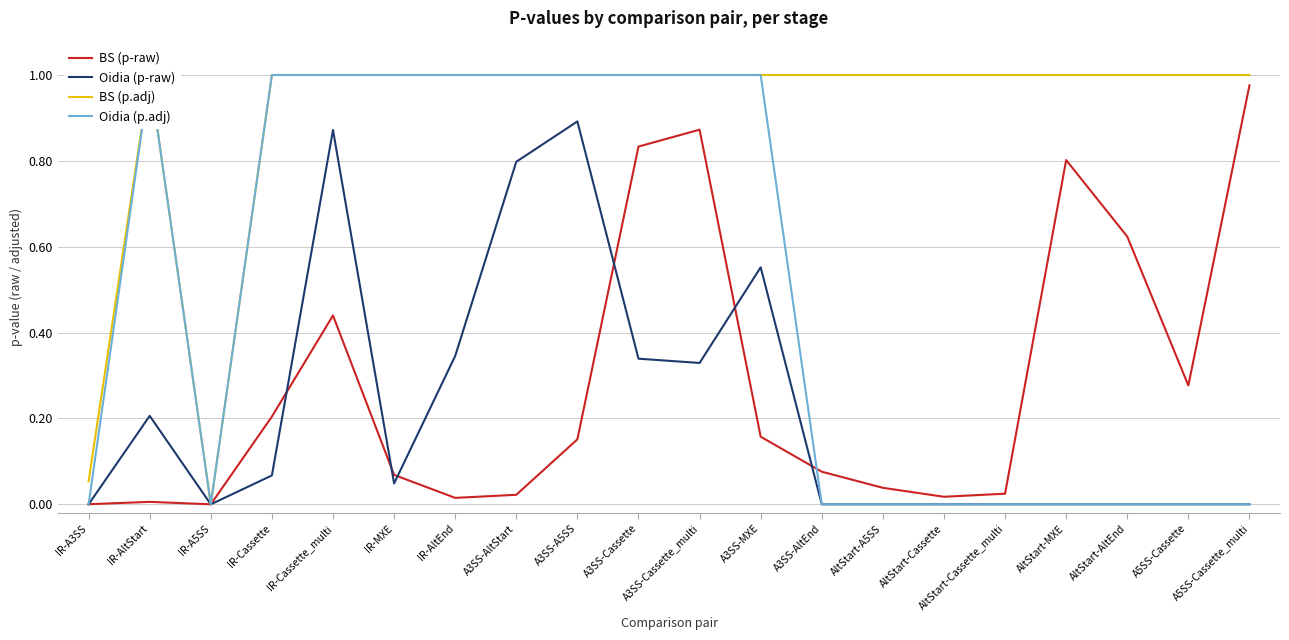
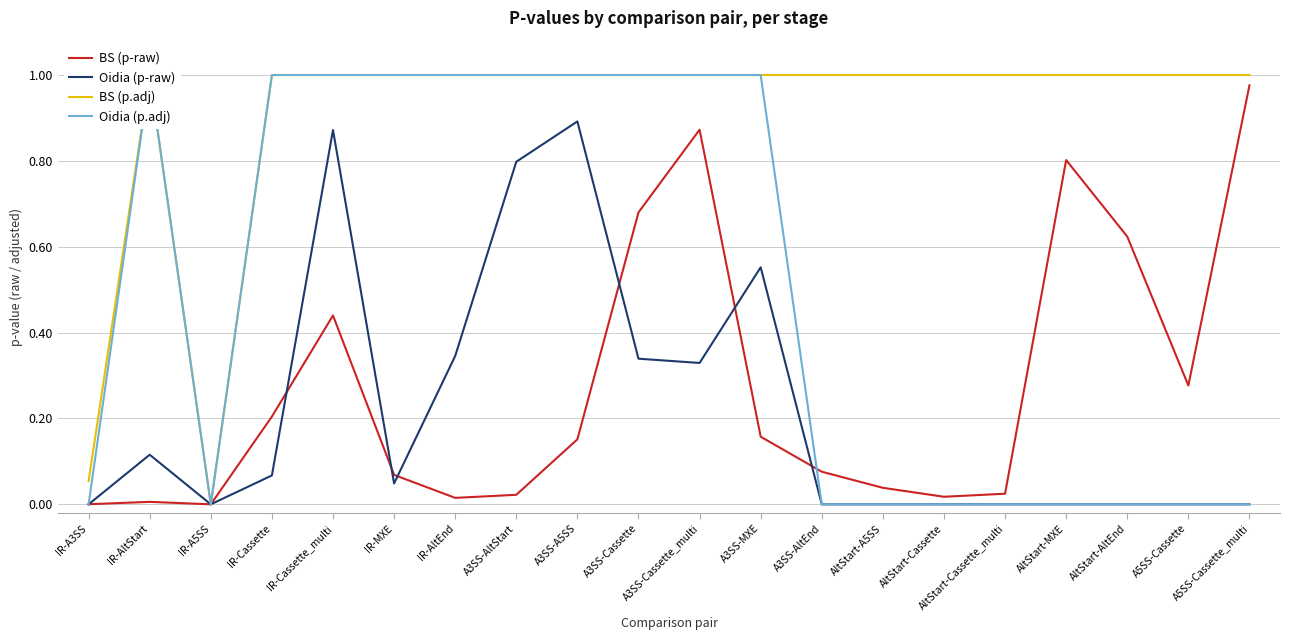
  {
    "BS (p-raw)": {
      "IR-AltStart": 0.01,
      "IR-Cassette": 0.20,
      "IR-Cassette_multi": 0.44,
      "IR-MXE": 0.07,
      "IR-AltEnd": 0.02,
      "A3SS-AltStart": 0.02,
      "A3SS-A5SS": 0.15,
-     "A3SS-Cassette": 0.83,
+     "A3SS-Cassette": 0.68,
      "A3SS-Cassette_multi": 0.87,
      "A3SS-MXE": 0.16,
      "A3SS-AltEnd": 0.08,
      "AltStart-A5SS": 0.04,
      "AltStart-Cassette": 0.02,
      "AltStart-Cassette_multi": 0.02,
      "AltStart-MXE": 0.80,
      "AltStart-AltEnd": 0.62,
      "A5SS-Cassette": 0.28,
      "A5SS-Cassette_multi": 0.98
    },
    "Oidia (p-raw)": {
-     "IR-AltStart": 0.21,
+     "IR-AltStart": 0.12,
      "IR-Cassette": 0.07,
      "IR-Cassette_multi": 0.87,
      "IR-MXE": 0.05,
      "IR-AltEnd": 0.35,
      "A3SS-AltStart": 0.80,
      "A3SS-A5SS": 0.89,
      "A3SS-Cassette": 0.34,
      "A3SS-Cassette_multi": 0.33,
      "A3SS-MXE": 0.55
    },
    "BS (p.adj)": {
      "IR-A3SS": 0.05,
      "A3SS-AltEnd": 1.00,
      "AltStart-A5SS": 1.00,
      "AltStart-Cassette": 1.00,
      "AltStart-Cassette_multi": 1.00,
      "AltStart-MXE": 1.00,
      "AltStart-AltEnd": 1.00,
      "A5SS-Cassette": 1.00,
      "A5SS-Cassette_multi": 1.00
    }
  }
